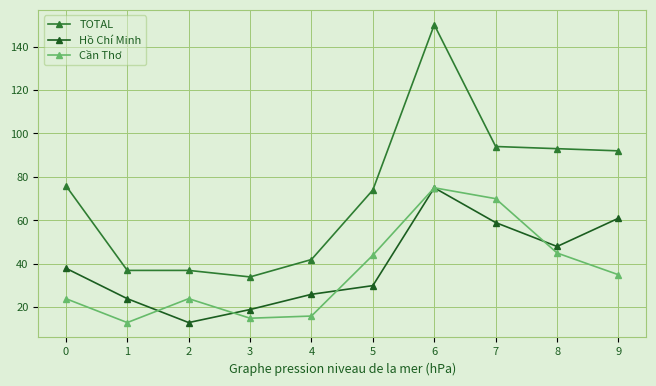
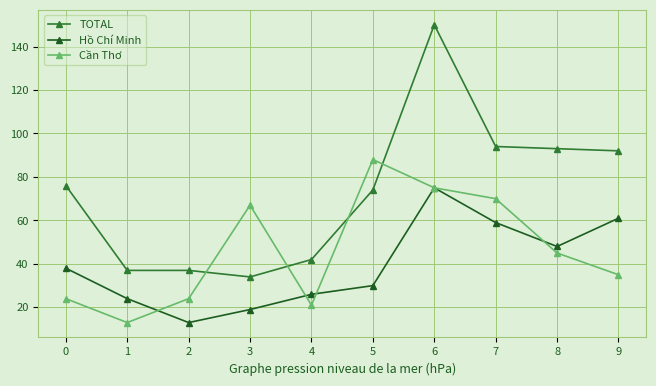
  {
    "Cần Thơ": {
      "0": 24,
      "1": 13,
      "2": 24,
-     "3": 15,
-     "4": 16,
-     "5": 44,
+     "3": 67,
+     "4": 21,
+     "5": 88,
      "7": 70,
      "8": 45,
      "9": 35
    }
  }
